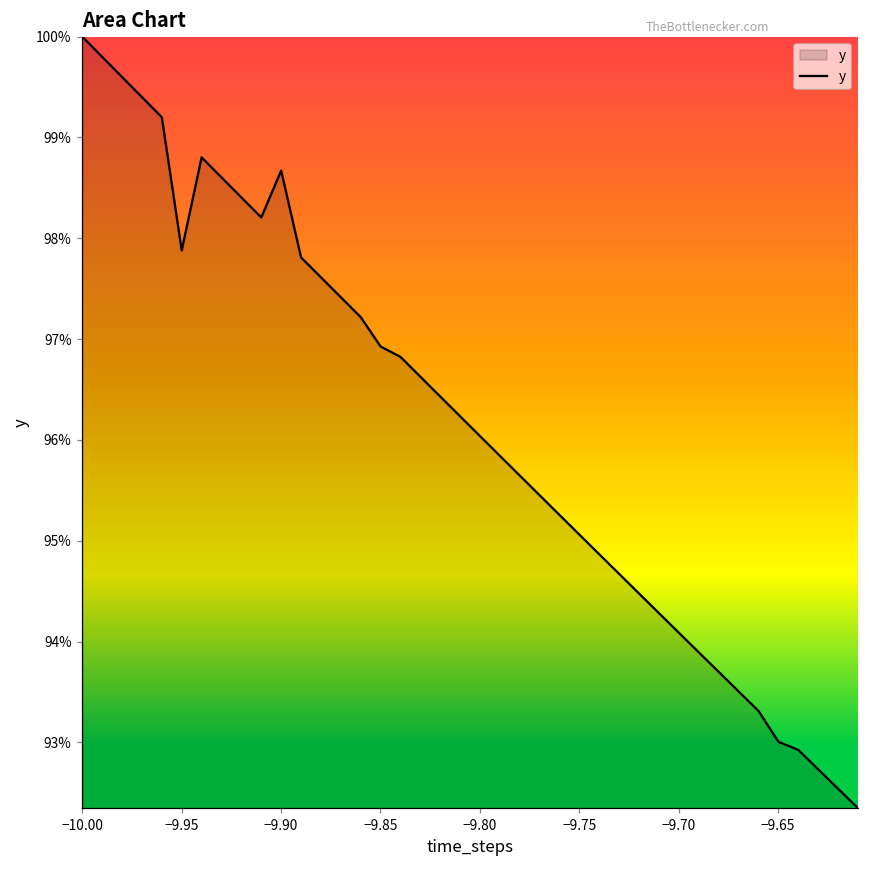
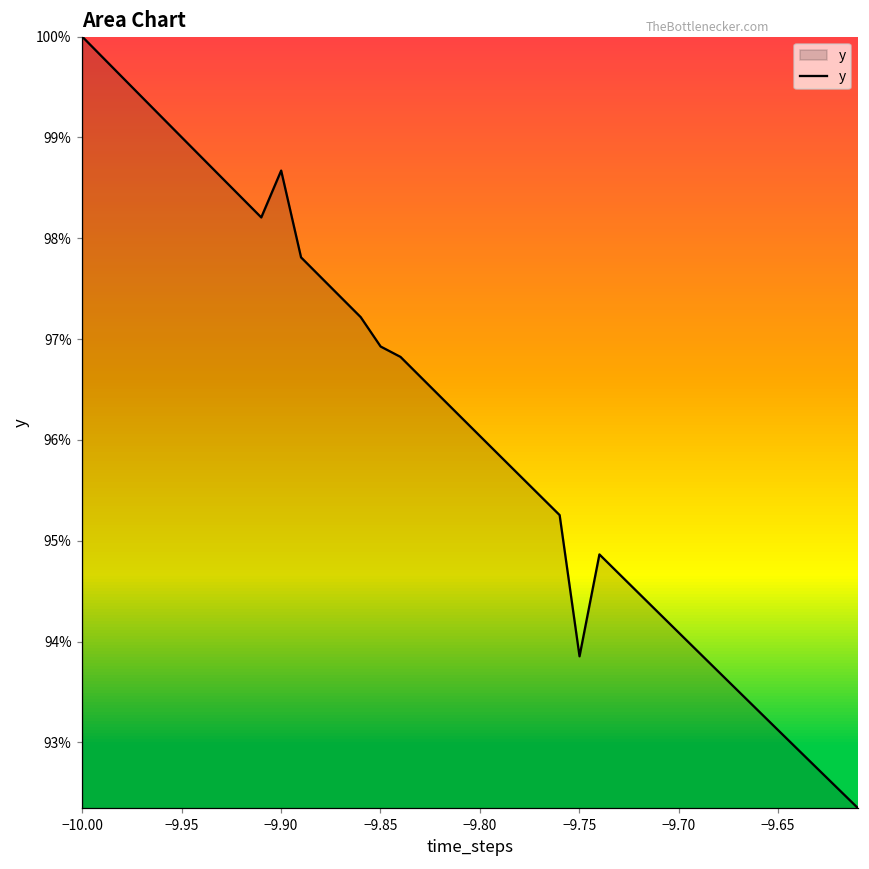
  {
    "−10.00": "100.0%",
-   "−9.95": "97.9%",
+   "−9.95": "99.0%",
    "−9.90": "98.7%",
    "−9.85": "96.9%",
    "−9.80": "96.0%",
-   "−9.75": "95.1%",
+   "−9.75": "93.9%",
    "−9.70": "94.1%",
-   "−9.65": "93.0%"
+   "−9.65": "93.1%"
  }
